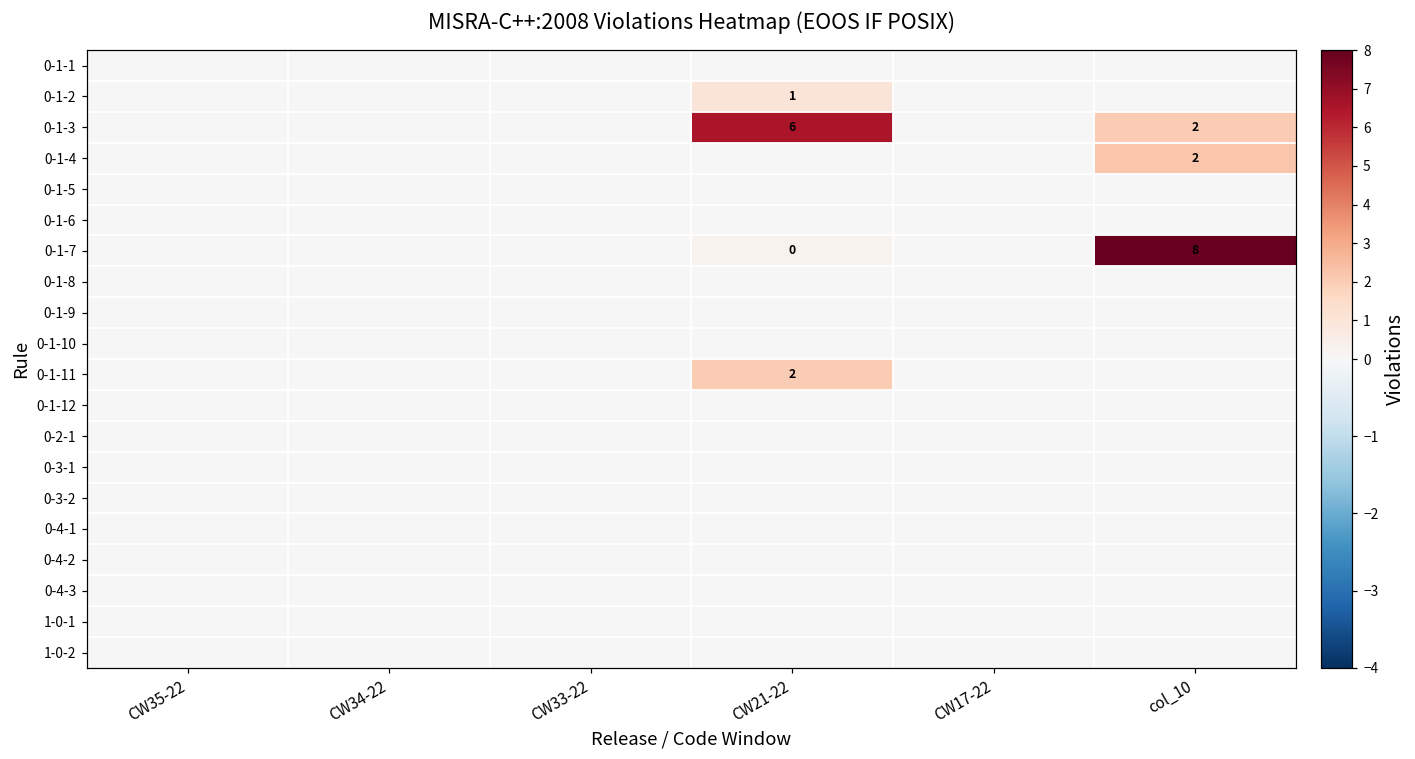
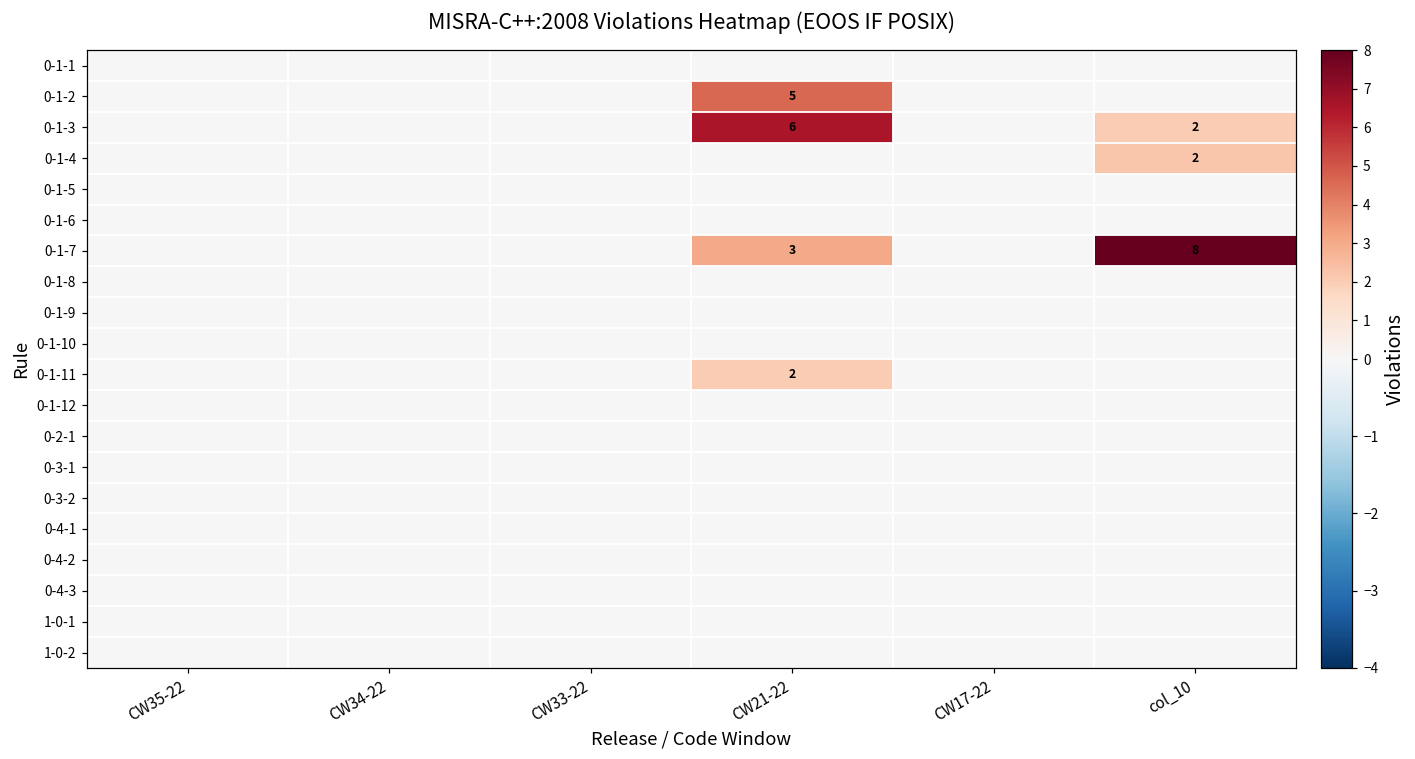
  {
    "0-1-2": {
-     "CW21-22": 1
+     "CW21-22": 5
    },
    "0-1-3": {
      "CW21-22": 6,
      "col_10": 2
    },
    "0-1-4": {
      "col_10": 2
    },
    "0-1-7": {
-     "CW21-22": 0,
+     "CW21-22": 3,
      "col_10": 8
    },
    "0-1-11": {
      "CW21-22": 2
    }
  }
